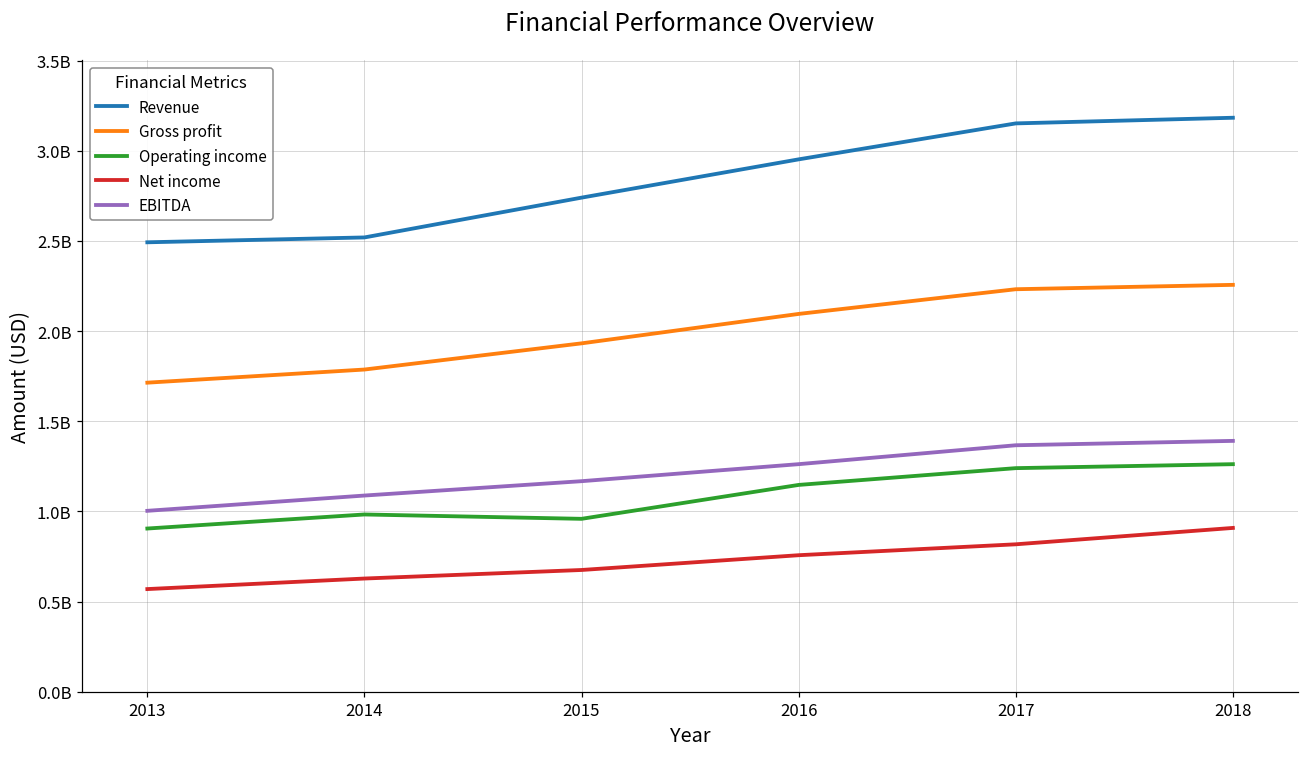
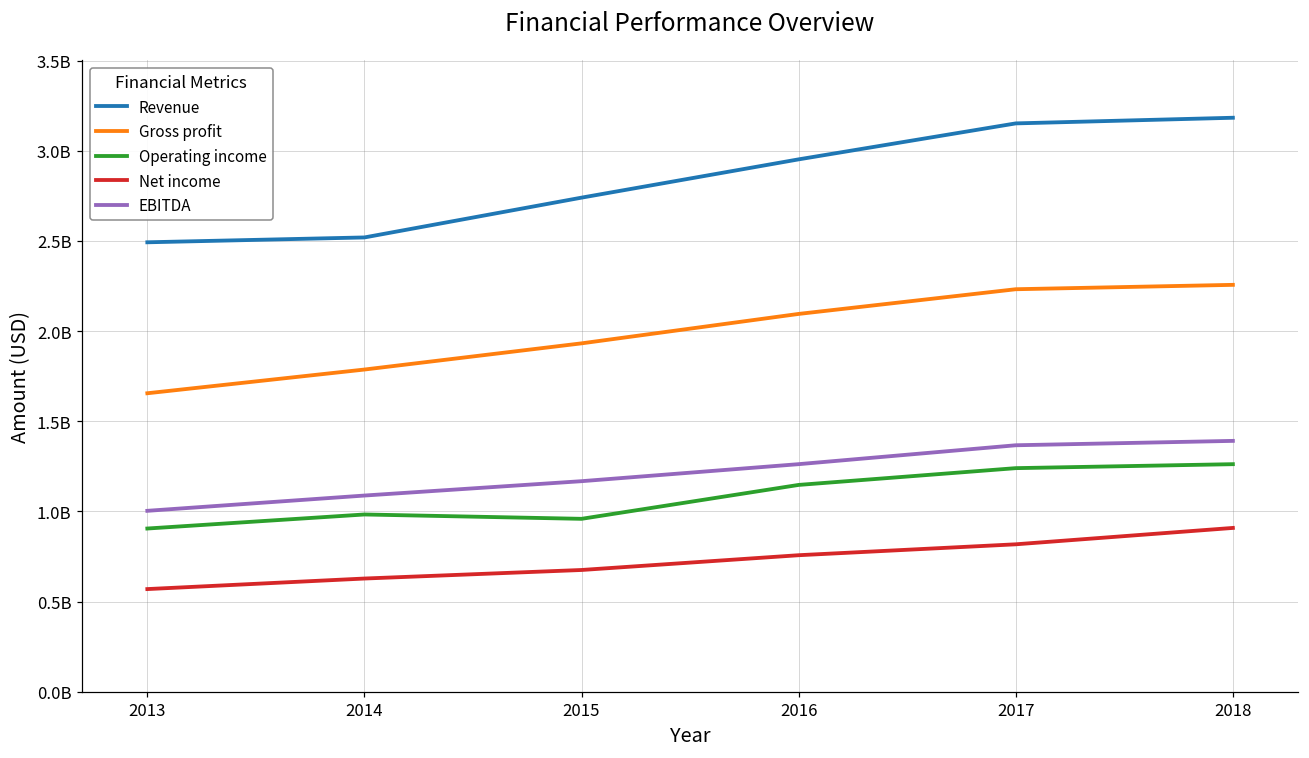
  {
    "Revenue": {
      "2013": 2490000000,
      "2014": 2520000000,
      "2015": 2740000000,
      "2016": 2950000000,
      "2017": 3150000000,
      "2018": 3180000000
    },
    "Gross profit": {
-     "2013": 1710000000,
+     "2013": 1650000000,
      "2014": 1790000000,
      "2015": 1930000000,
      "2016": 2090000000,
      "2017": 2230000000,
      "2018": 2260000000
    },
    "Operating income": {
      "2013": 900000000,
      "2014": 980000000,
      "2015": 960000000,
      "2016": 1150000000,
      "2017": 1240000000,
      "2018": 1260000000
    },
    "Net income": {
      "2013": 570000000,
      "2014": 630000000,
      "2015": 670000000,
      "2016": 760000000,
      "2017": 820000000,
      "2018": 910000000
    },
    "EBITDA": {
      "2013": 1000000000,
      "2014": 1090000000,
      "2015": 1170000000,
      "2016": 1260000000,
      "2017": 1370000000,
      "2018": 1390000000
    }
  }
